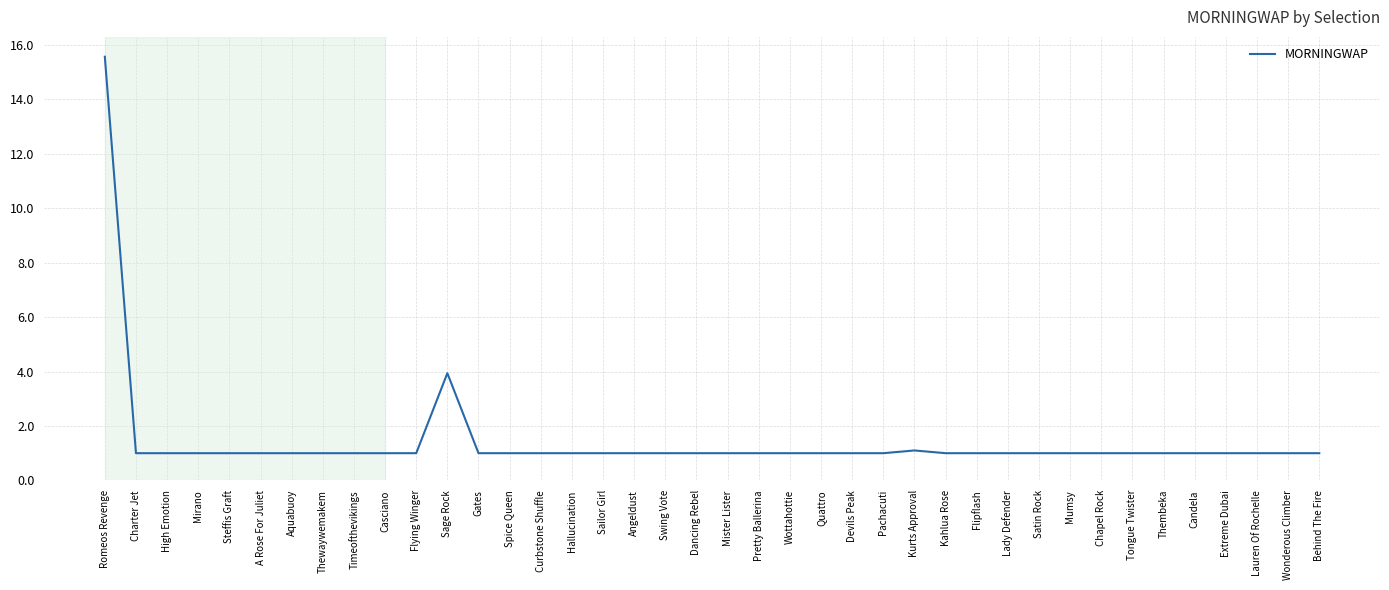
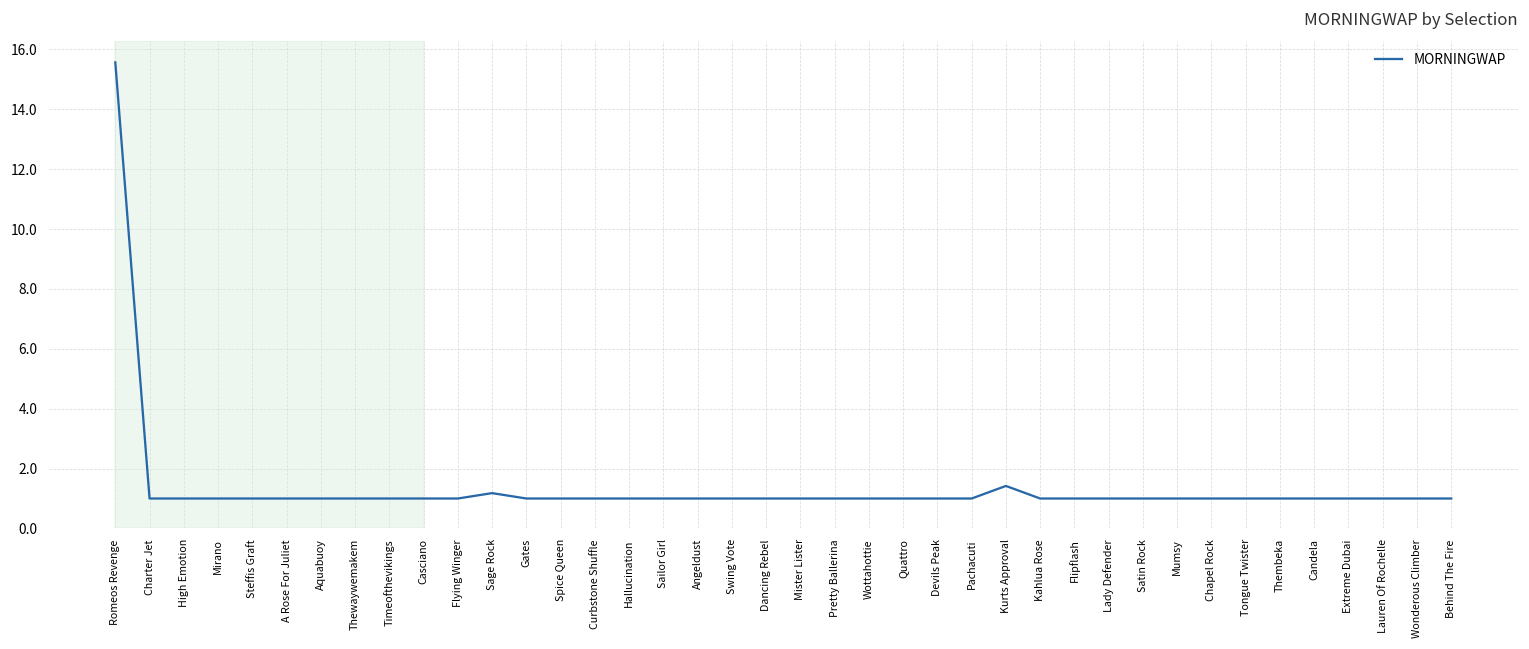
  {
    "Romeos Revenge": 15.6,
    "Charter Jet": 1.0,
    "High Emotion": 1.0,
    "Mirano": 1.0,
    "Steffis Graft": 1.0,
    "A Rose For Juliet": 1.0,
    "Aquabuoy": 1.0,
    "Thewaywemakem": 1.0,
    "Timeofthevikings": 1.0,
    "Casciano": 1.0,
    "Flying Winger": 1.0,
-   "Sage Rock": 3.9,
+   "Sage Rock": 1.2,
    "Gates": 1.0,
    "Spice Queen": 1.0,
    "Curbstone Shuffle": 1.0,
    "Hallucination": 1.0,
    "Sailor Girl": 1.0,
    "Angeldust": 1.0,
    "Swing Vote": 1.0,
    "Dancing Rebel": 1.0,
    "Mister Lister": 1.0,
    "Pretty Ballerina": 1.0,
    "Wottahottie": 1.0,
    "Quattro": 1.0,
    "Devils Peak": 1.0,
    "Pachacuti": 1.0,
-   "Kurts Approval": 1.1,
+   "Kurts Approval": 1.4,
    "Kahlua Rose": 1.0,
    "Flipflash": 1.0,
    "Lady Defender": 1.0,
    "Satin Rock": 1.0,
    "Mumsy": 1.0,
    "Chapel Rock": 1.0,
    "Tongue Twister": 1.0,
    "Thembeka": 1.0,
    "Candela": 1.0,
    "Extreme Dubai": 1.0,
    "Lauren Of Rochelle": 1.0,
    "Wonderous Climber": 1.0,
    "Behind The Fire": 1.0
  }
